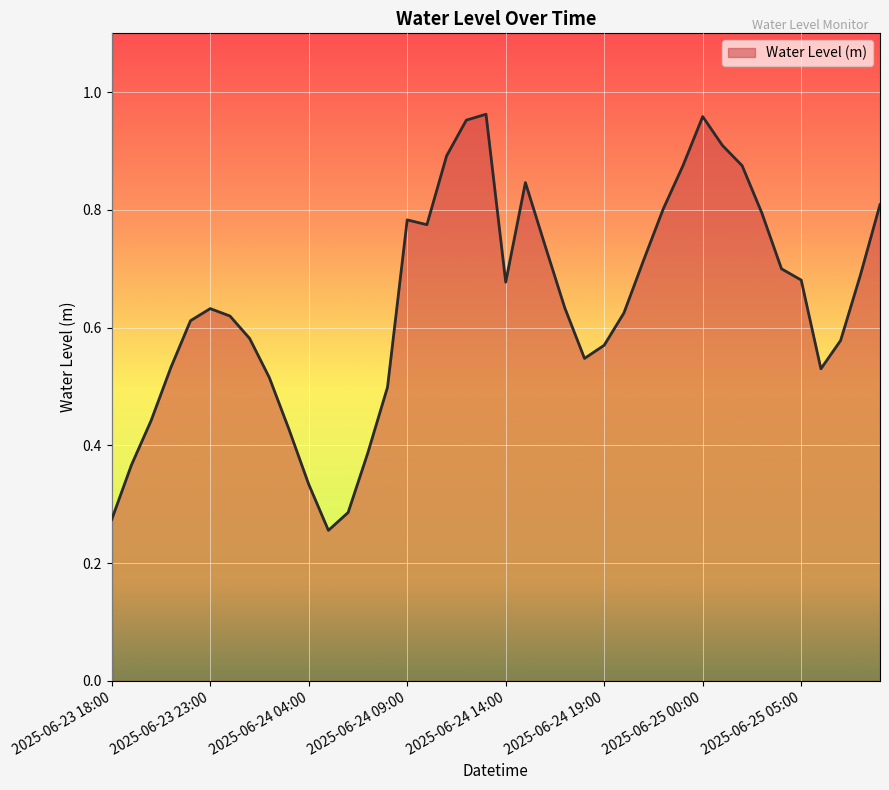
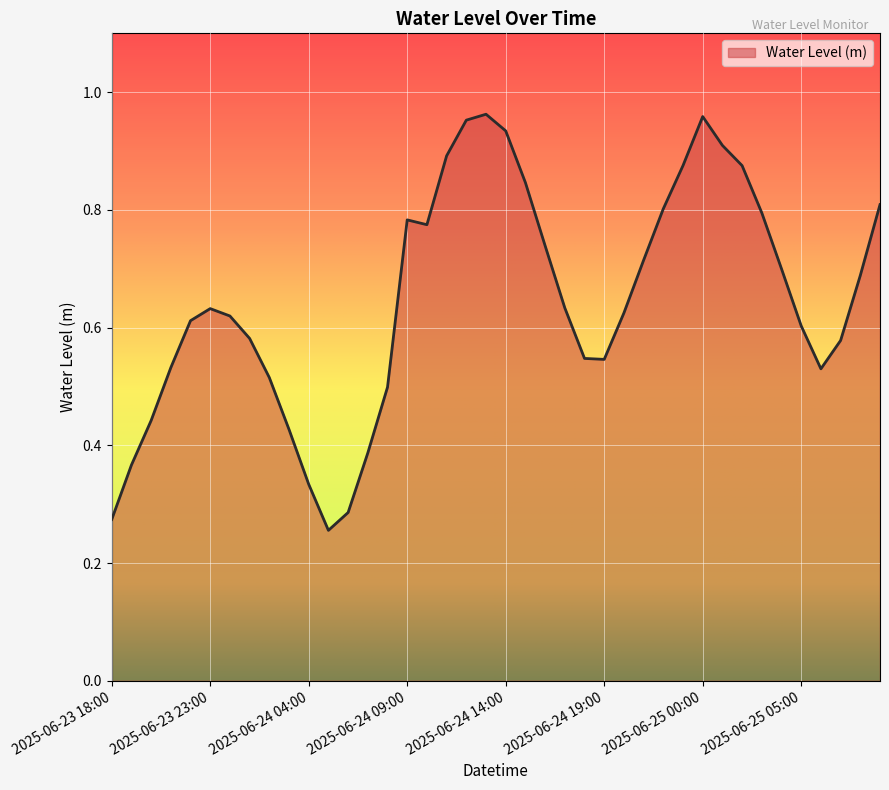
  {
    "2025-06-23 18:00": 0.27,
    "2025-06-23 23:00": 0.63,
    "2025-06-24 04:00": 0.33,
    "2025-06-24 09:00": 0.78,
-   "2025-06-24 14:00": 0.68,
-   "2025-06-24 19:00": 0.57,
+   "2025-06-24 14:00": 0.93,
+   "2025-06-24 19:00": 0.55,
    "2025-06-25 00:00": 0.96,
-   "2025-06-25 05:00": 0.68
+   "2025-06-25 05:00": 0.60
  }
